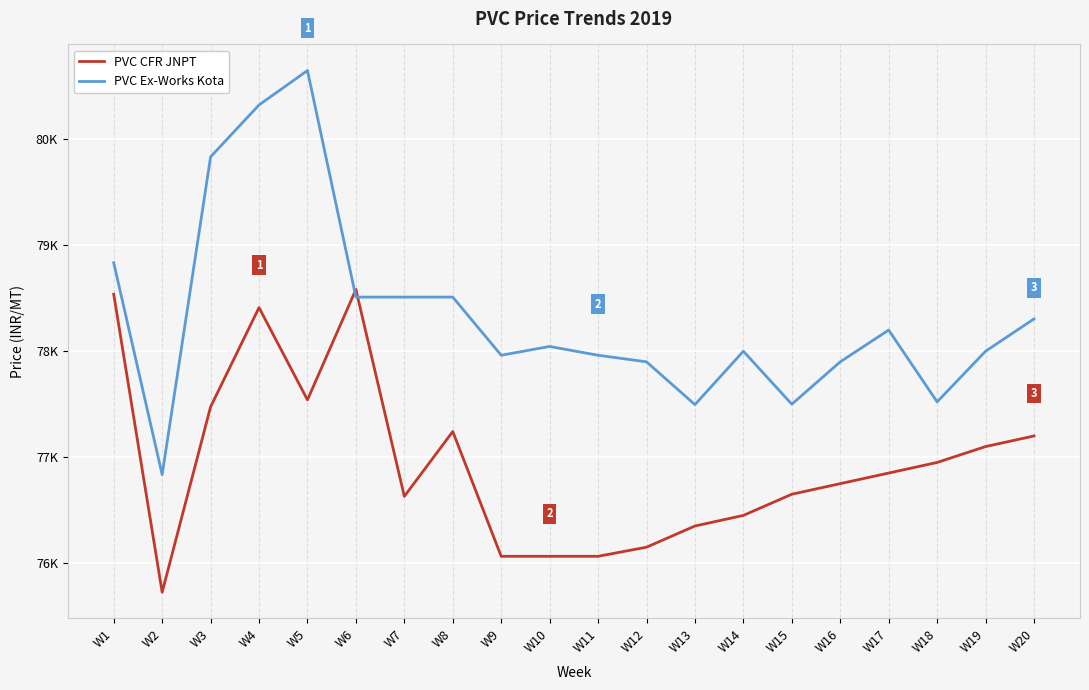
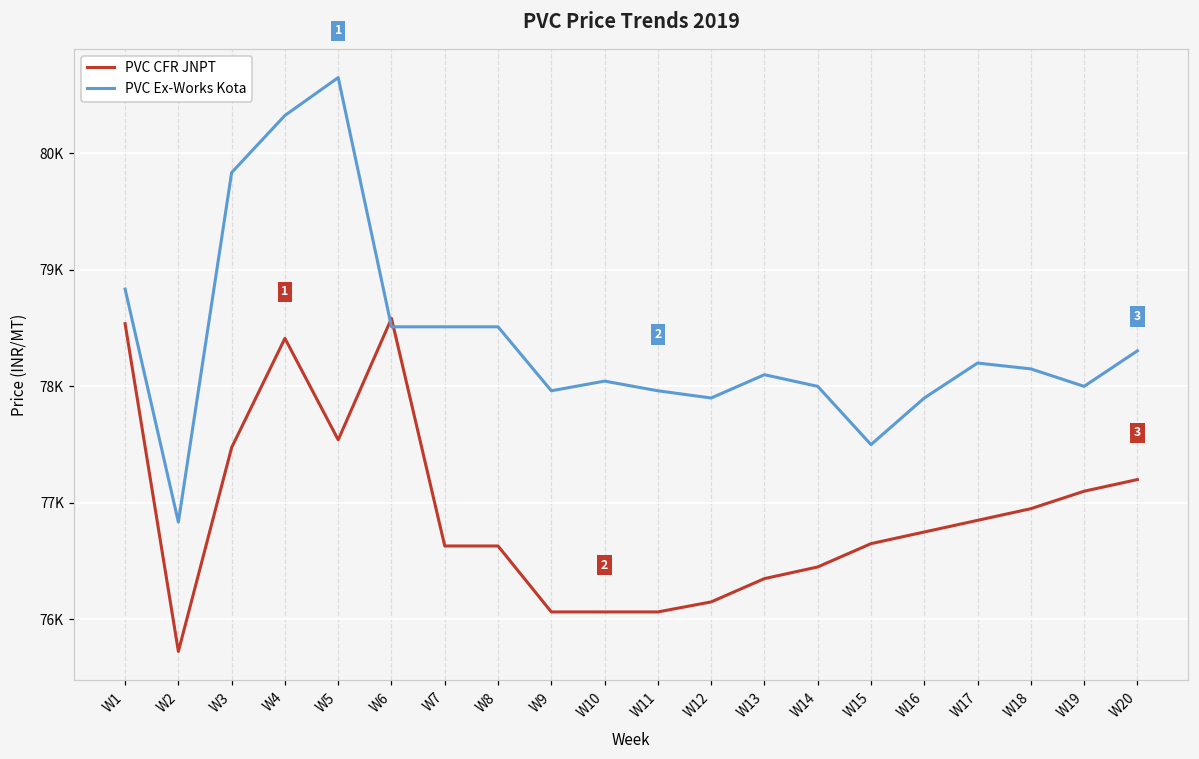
  {
    "PVC CFR JNPT": {
      "W1": 78540,
      "W2": 75730,
      "W3": 77480,
      "W4": 78410,
      "W5": 77540,
      "W6": 78580,
      "W7": 76630,
-     "W8": 77240,
+     "W8": 76630,
      "W9": 76060,
      "W10": 76060,
      "W11": 76060,
      "W12": 76150,
      "W13": 76350,
      "W14": 76450,
      "W15": 76650,
      "W16": 76750,
      "W17": 76850,
      "W18": 76950,
      "W19": 77100,
      "W20": 77200
    },
    "PVC Ex-Works Kota": {
      "W1": 78840,
      "W2": 76840,
      "W3": 79840,
      "W4": 80330,
      "W5": 80650,
      "W6": 78510,
      "W7": 78510,
      "W8": 78510,
      "W9": 77960,
      "W10": 78050,
      "W11": 77960,
      "W12": 77900,
-     "W13": 77500,
+     "W13": 78100,
      "W14": 78000,
      "W15": 77500,
      "W16": 77900,
      "W17": 78200,
-     "W18": 77520,
+     "W18": 78150,
      "W19": 78000
    }
  }
